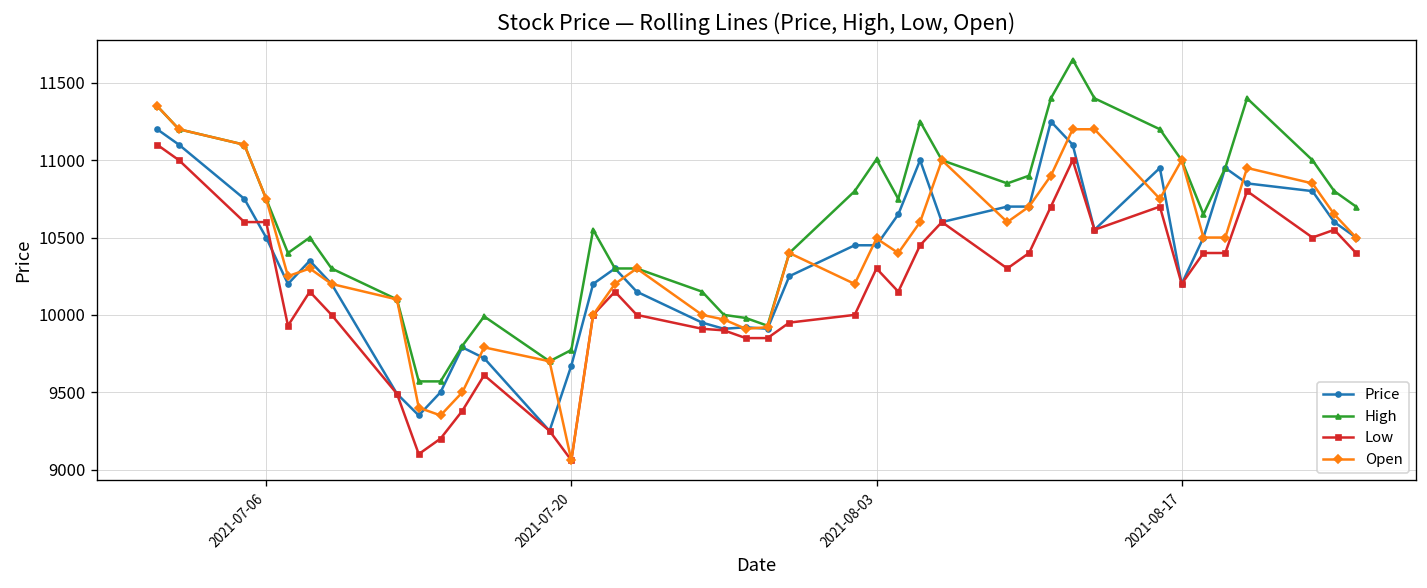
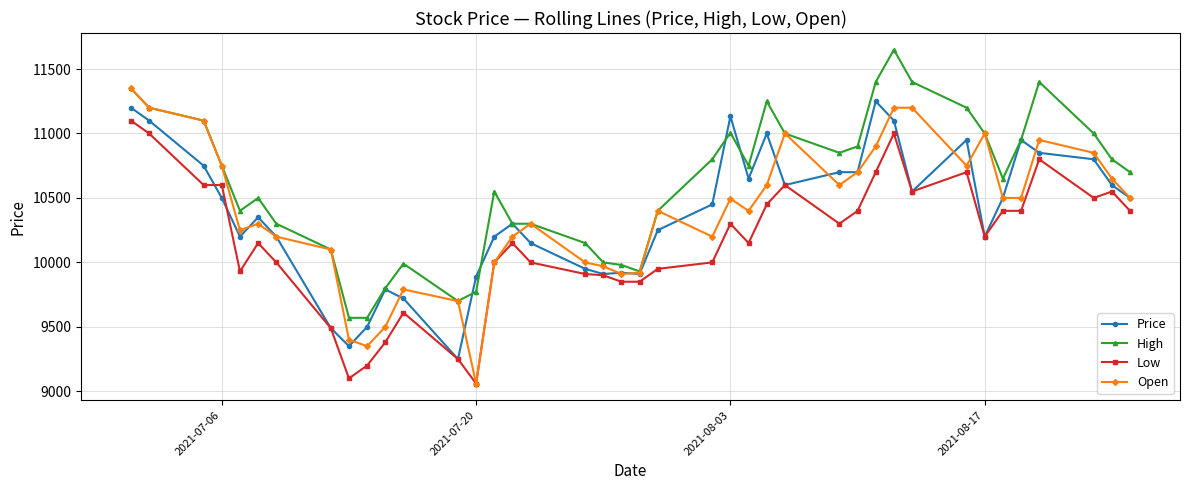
  {
    "Price": {
      "2021-07-06": 10500,
-     "2021-07-20": 9670,
-     "2021-08-03": 10450
+     "2021-07-20": 9890,
+     "2021-08-03": 11130
    },
    "High": {
      "2021-07-20": 9770,
      "2021-08-03": 11010
    },
    "Low": {
      "2021-07-06": 10600,
      "2021-08-03": 10300
    },
    "Open": {
      "2021-08-03": 10490
    }
  }
